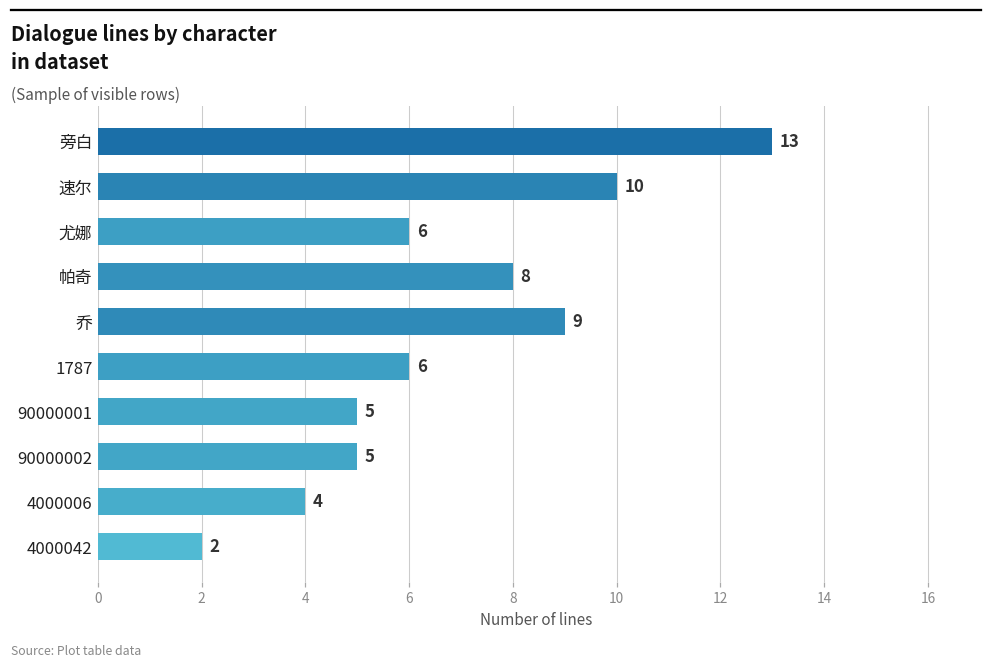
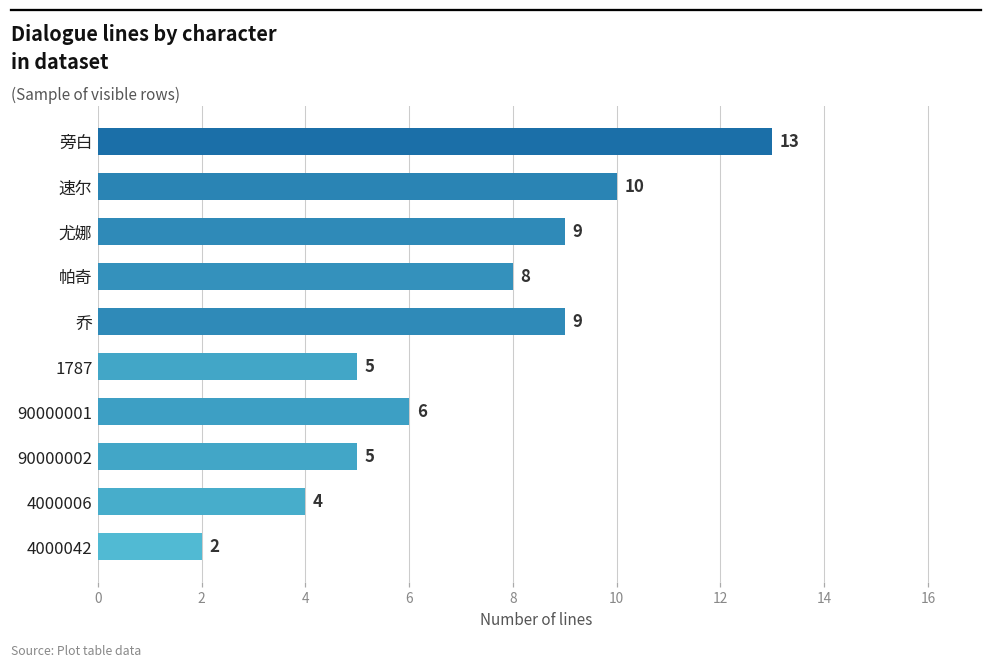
  {
    "旁白": 13,
    "速尔": 10,
-   "尤娜": 6,
+   "尤娜": 9,
    "帕奇": 8,
    "乔": 9,
-   "1787": 6,
-   "90000001": 5,
+   "1787": 5,
+   "90000001": 6,
    "90000002": 5,
    "4000006": 4,
    "4000042": 2
  }
